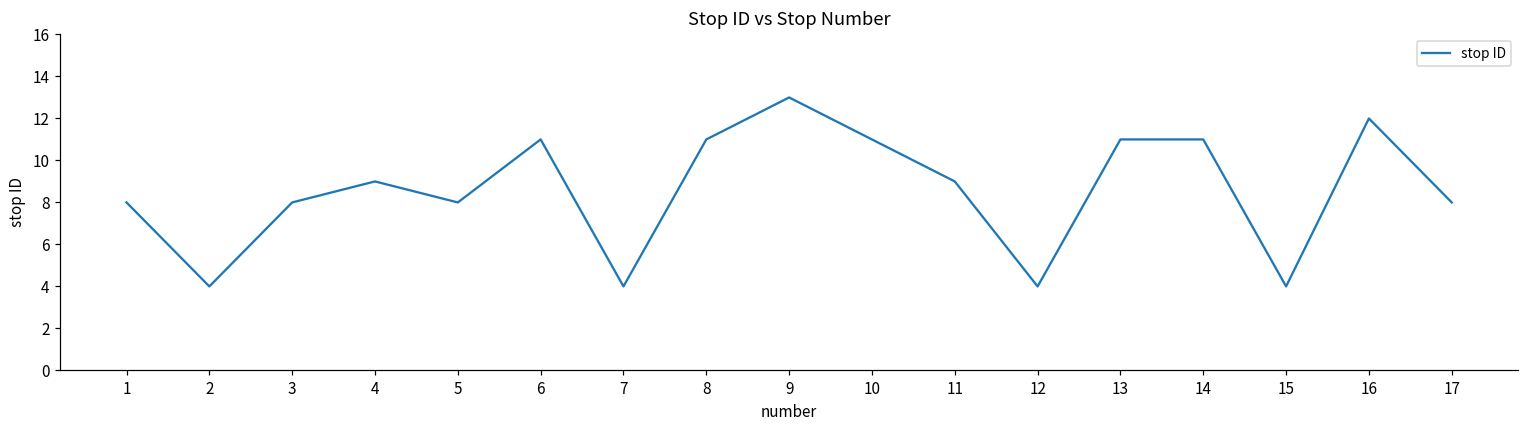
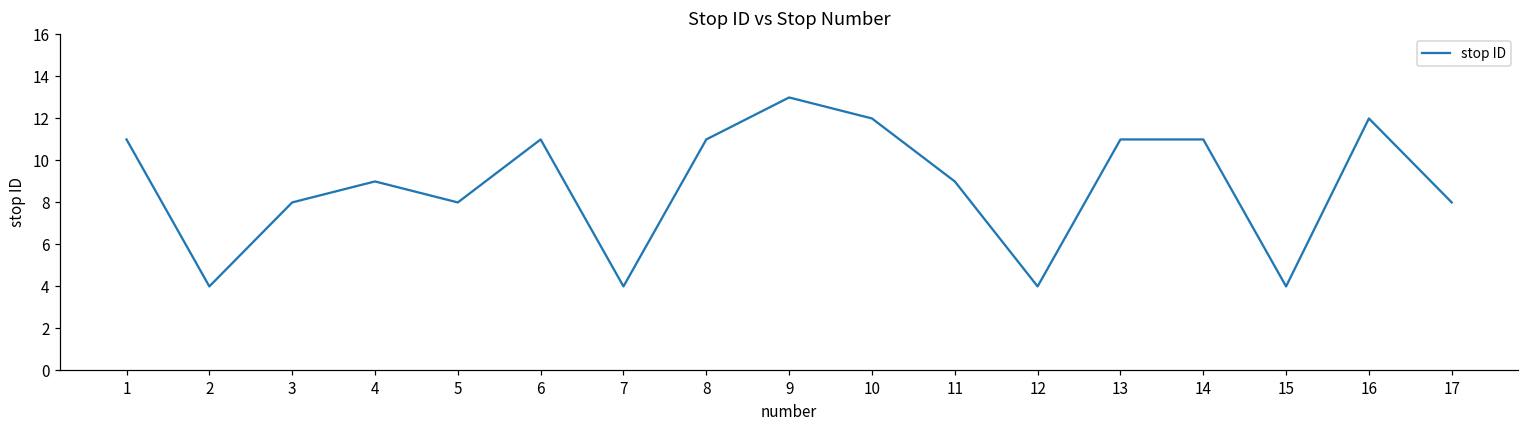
  {
-   "1": 8,
+   "1": 11,
    "2": 4,
    "3": 8,
    "4": 9,
    "5": 8,
    "6": 11,
    "7": 4,
    "8": 11,
    "9": 13,
-   "10": 11,
+   "10": 12,
    "11": 9,
    "12": 4,
    "13": 11,
    "14": 11,
    "15": 4,
    "16": 12,
    "17": 8
  }
